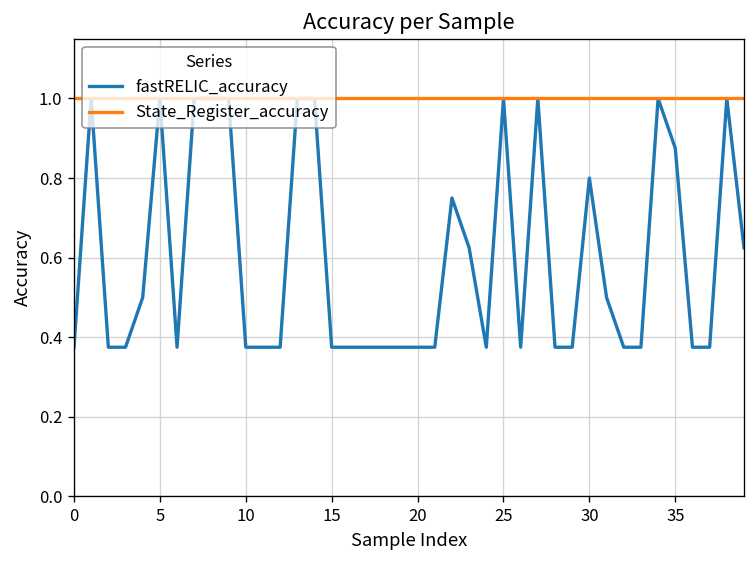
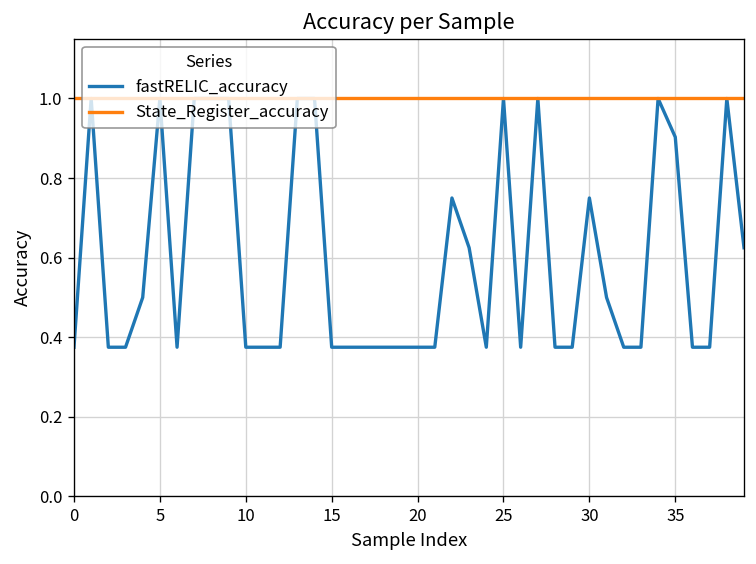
  {
    "fastRELIC_accuracy": {
      "0": 0.38,
      "10": 0.38,
      "15": 0.38,
      "20": 0.38,
-     "30": 0.80,
-     "35": 0.88
+     "30": 0.75,
+     "35": 0.90
    },
    "State_Register_accuracy": {
      "0": 1.00,
      "20": 1.00,
      "30": 1.00,
      "35": 1.00
    }
  }
